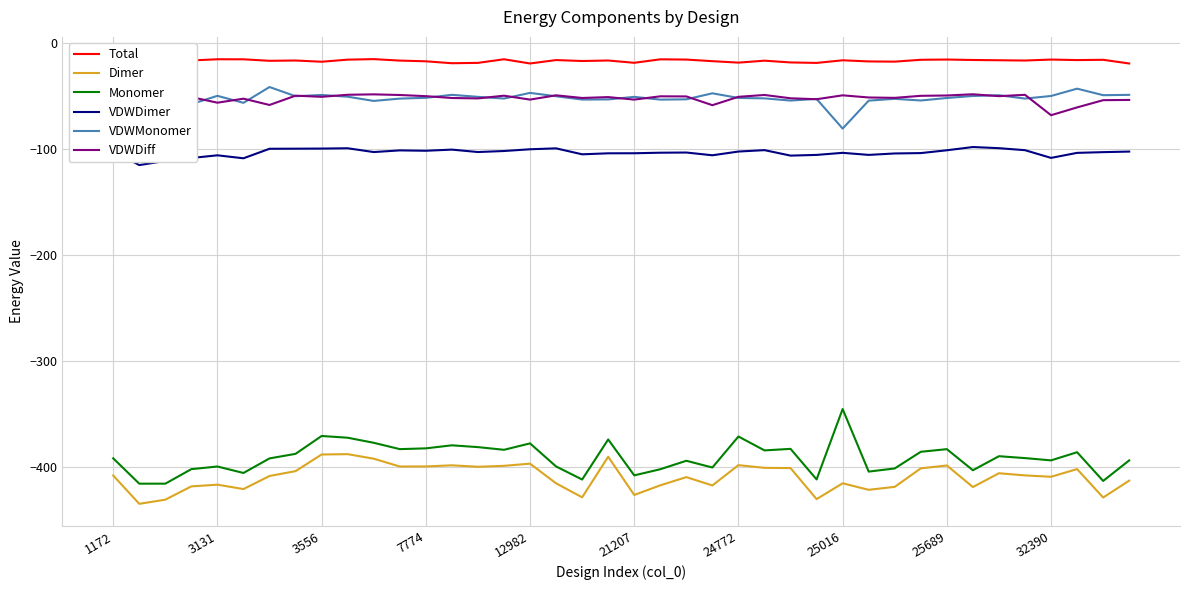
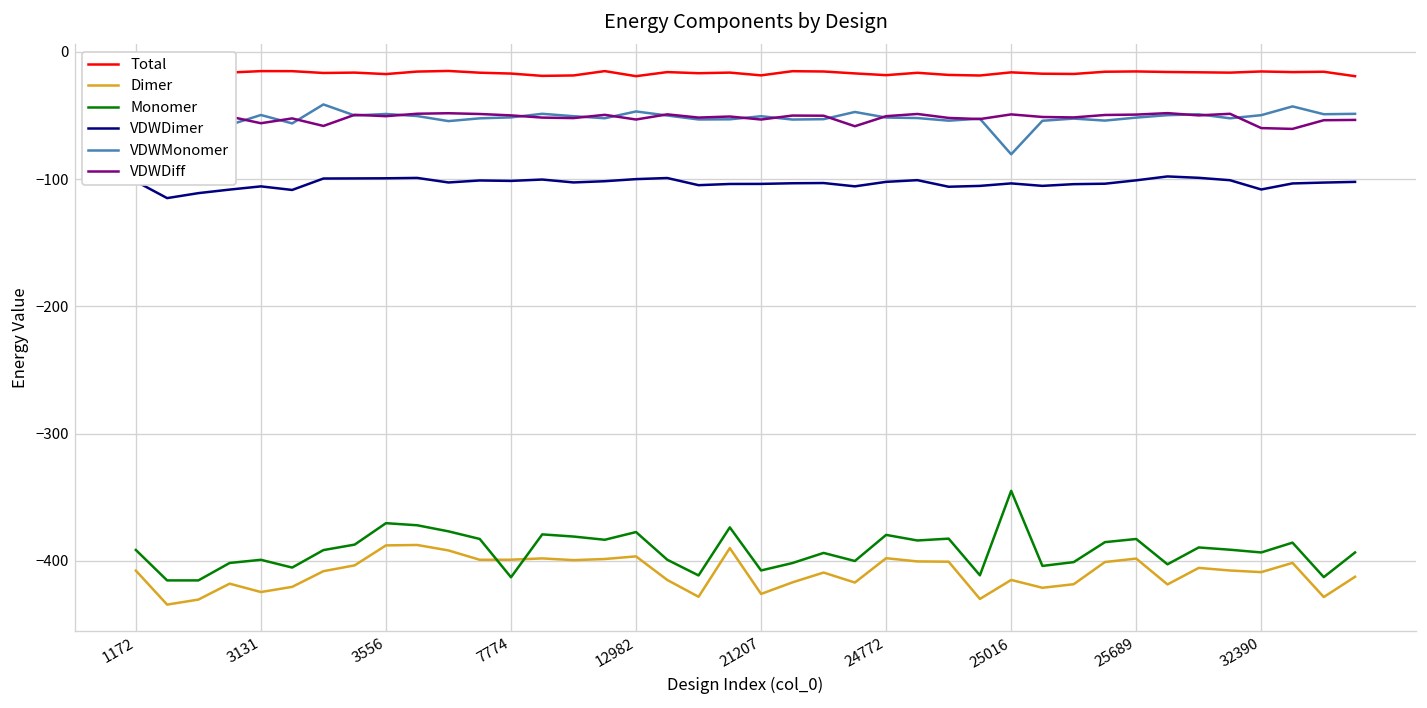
  {
    "Total": {
      "3131": -15,
      "3556": -17,
      "7774": -17,
      "12982": -19,
      "21207": -18,
      "24772": -18,
      "25016": -16,
      "25689": -15,
      "32390": -15
    },
    "Dimer": {
      "1172": -408,
-     "3131": -416,
+     "3131": -424,
      "3556": -388,
      "7774": -399,
      "12982": -396,
      "21207": -426,
      "24772": -398,
      "25016": -415,
      "25689": -398,
      "32390": -409
    },
    "Monomer": {
      "1172": -391,
      "3131": -399,
      "3556": -370,
-     "7774": -382,
+     "7774": -413,
      "12982": -377,
      "21207": -408,
-     "24772": -371,
+     "24772": -380,
      "25016": -345,
      "25689": -383,
      "32390": -393
    },
    "VDWDimer": {
      "3131": -106,
      "3556": -99,
      "7774": -101,
      "12982": -100,
      "21207": -104,
      "24772": -102,
      "25016": -103,
      "25689": -101,
      "32390": -108
    },
    "VDWMonomer": {
      "3131": -50,
      "12982": -47,
      "21207": -51,
      "25016": -80,
      "32390": -50
    },
    "VDWDiff": {
      "3131": -56,
      "12982": -53,
      "21207": -53,
      "25016": -49,
-     "32390": -68
+     "32390": -60
    }
  }
